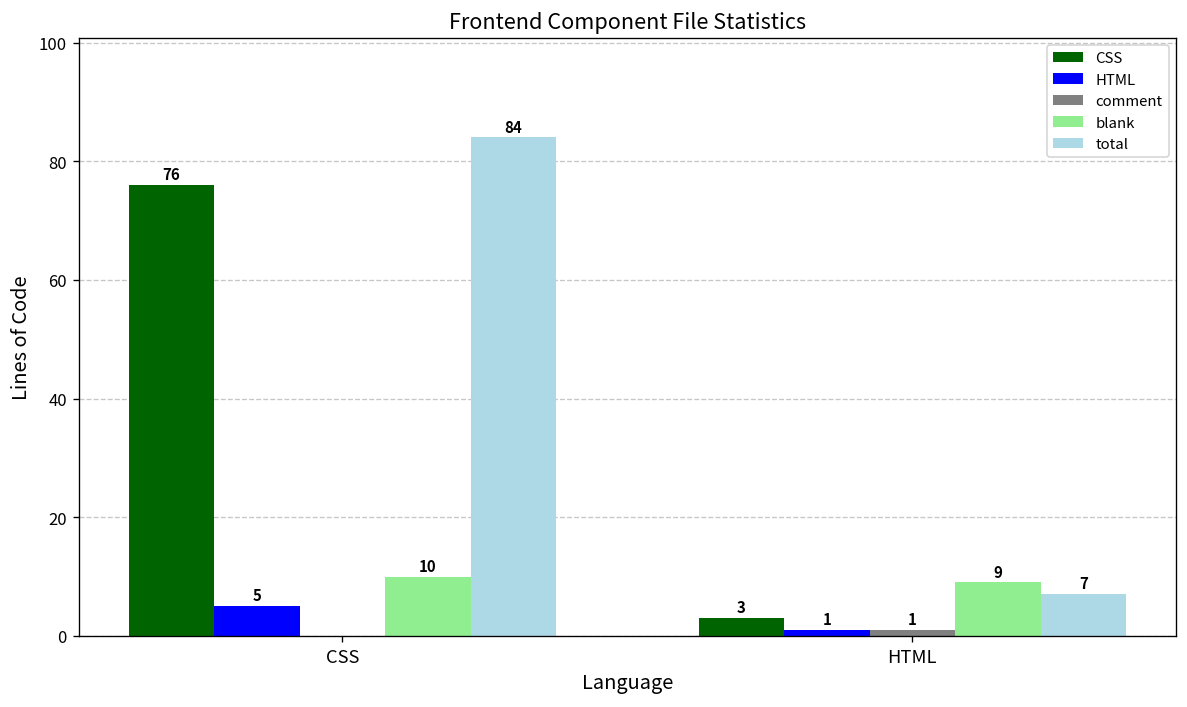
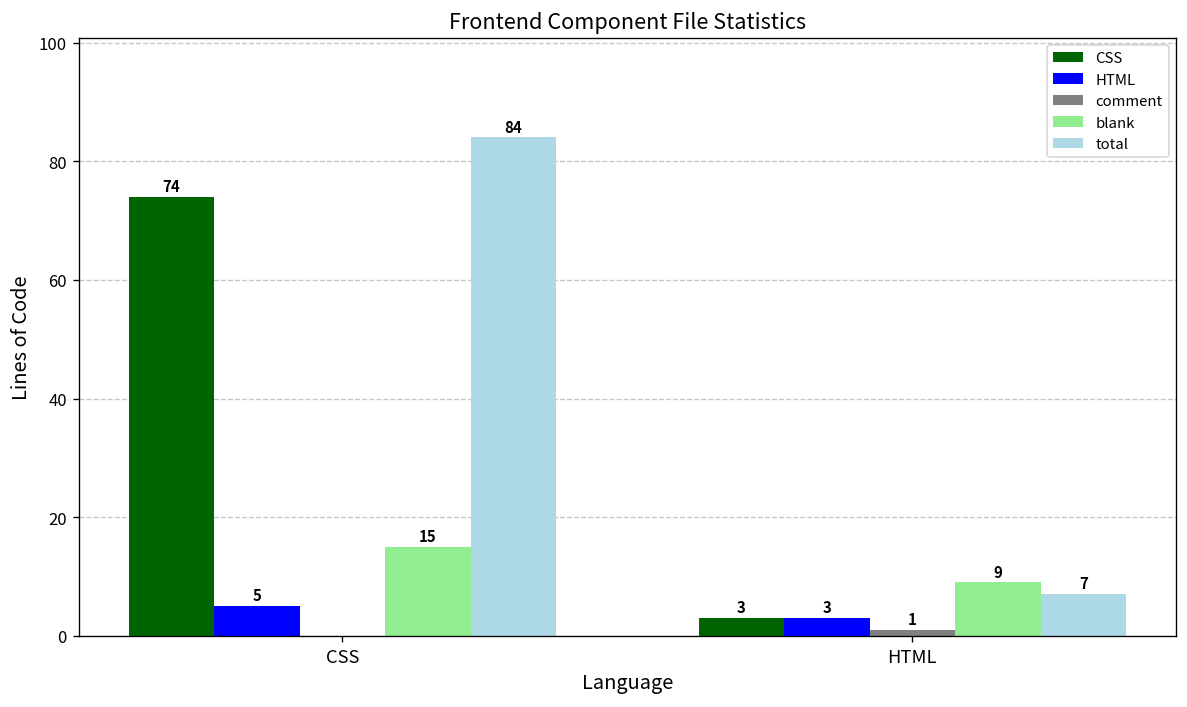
  {
    "CSS": {
-     "CSS": 76,
+     "CSS": 74,
      "HTML": 3
    },
    "HTML": {
      "CSS": 5,
-     "HTML": 1
+     "HTML": 3
    },
    "comment": {
      "HTML": 1
    },
    "blank": {
-     "CSS": 10,
+     "CSS": 15,
      "HTML": 9
    },
    "total": {
      "CSS": 84,
      "HTML": 7
    }
  }
